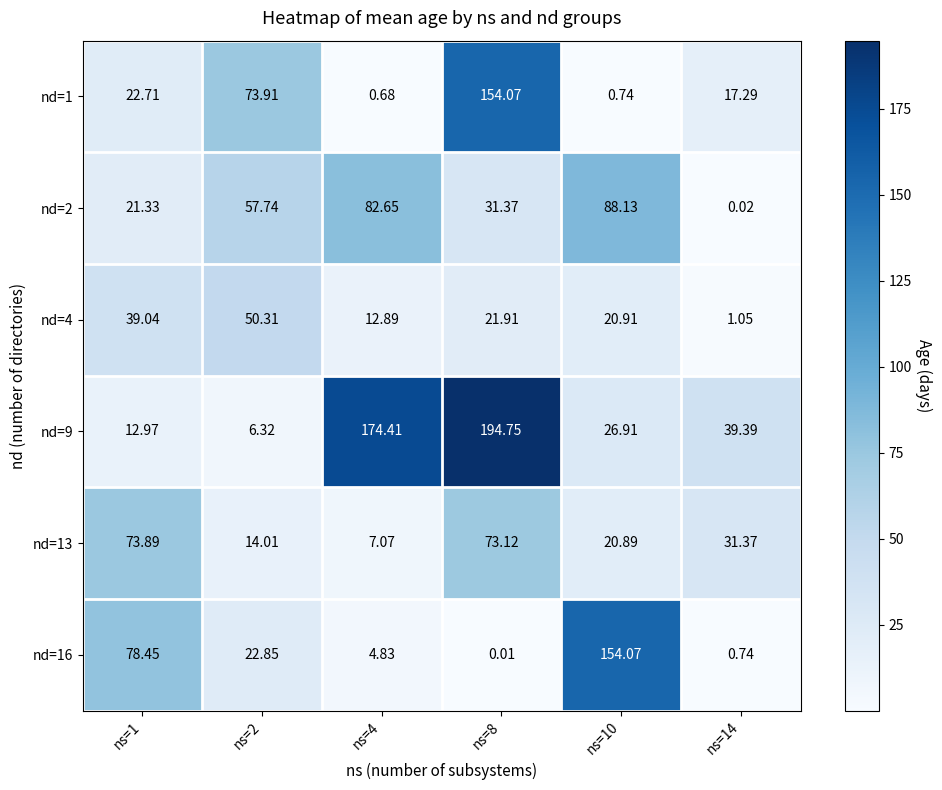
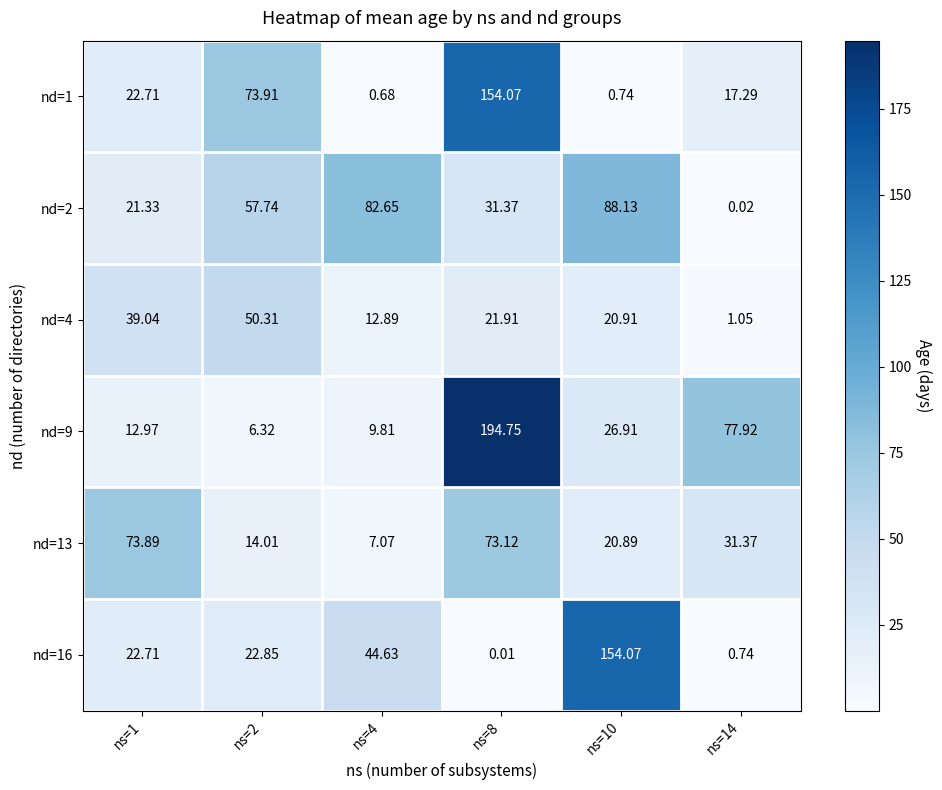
  {
    "nd=1": {
      "ns=1": 22.71,
      "ns=2": 73.91,
      "ns=4": 0.68,
      "ns=8": 154.07,
      "ns=10": 0.74,
      "ns=14": 17.29
    },
    "nd=2": {
      "ns=1": 21.33,
      "ns=2": 57.74,
      "ns=4": 82.65,
      "ns=8": 31.37,
      "ns=10": 88.13,
      "ns=14": 0.02
    },
    "nd=4": {
      "ns=1": 39.04,
      "ns=2": 50.31,
      "ns=4": 12.89,
      "ns=8": 21.91,
      "ns=10": 20.91,
      "ns=14": 1.05
    },
    "nd=9": {
      "ns=1": 12.97,
      "ns=2": 6.32,
-     "ns=4": 174.41,
+     "ns=4": 9.81,
      "ns=8": 194.75,
      "ns=10": 26.91,
-     "ns=14": 39.39
+     "ns=14": 77.92
    },
    "nd=13": {
      "ns=1": 73.89,
      "ns=2": 14.01,
      "ns=4": 7.07,
      "ns=8": 73.12,
      "ns=10": 20.89,
      "ns=14": 31.37
    },
    "nd=16": {
-     "ns=1": 78.45,
+     "ns=1": 22.71,
      "ns=2": 22.85,
-     "ns=4": 4.83,
+     "ns=4": 44.63,
      "ns=8": 0.01,
      "ns=10": 154.07,
      "ns=14": 0.74
    }
  }
